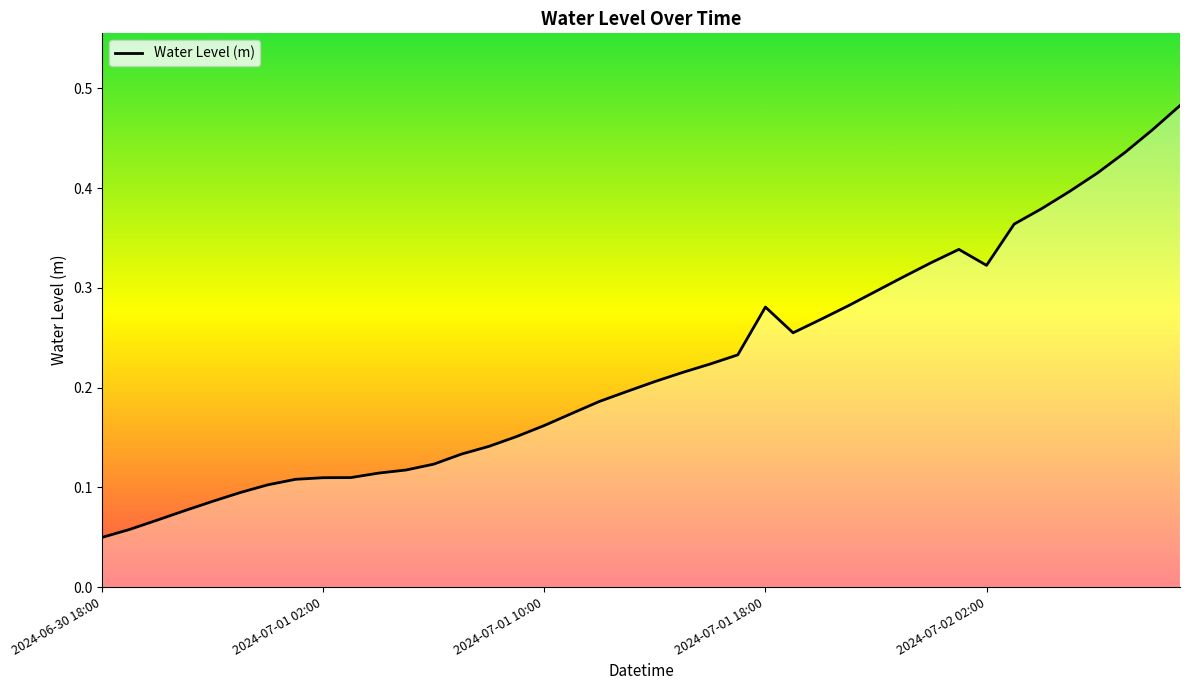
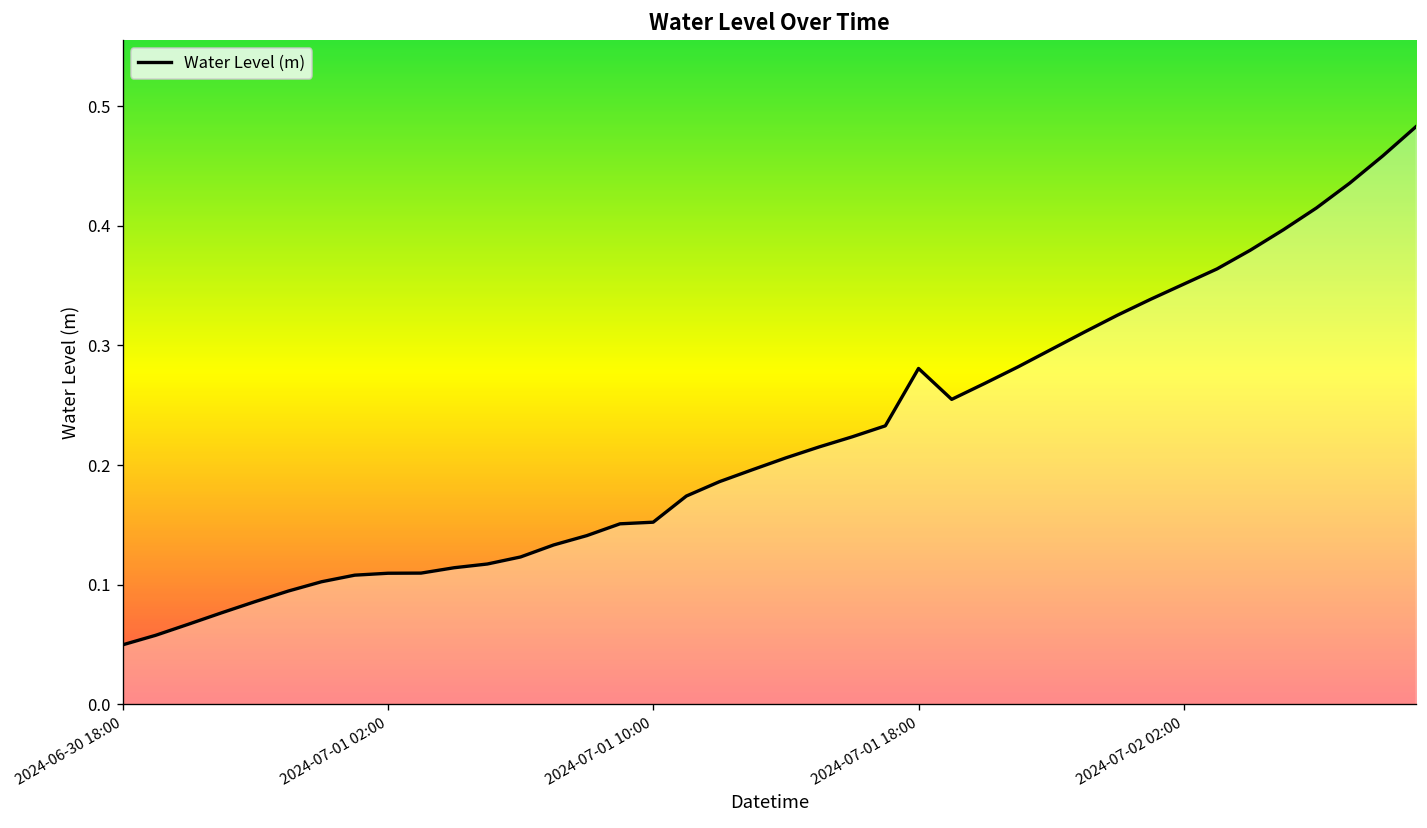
  {
    "2024-06-30 18:00": 0.05,
    "2024-07-01 02:00": 0.11,
-   "2024-07-01 10:00": 0.16,
+   "2024-07-01 10:00": 0.15,
    "2024-07-01 18:00": 0.28,
-   "2024-07-02 02:00": 0.32
+   "2024-07-02 02:00": 0.35
  }
